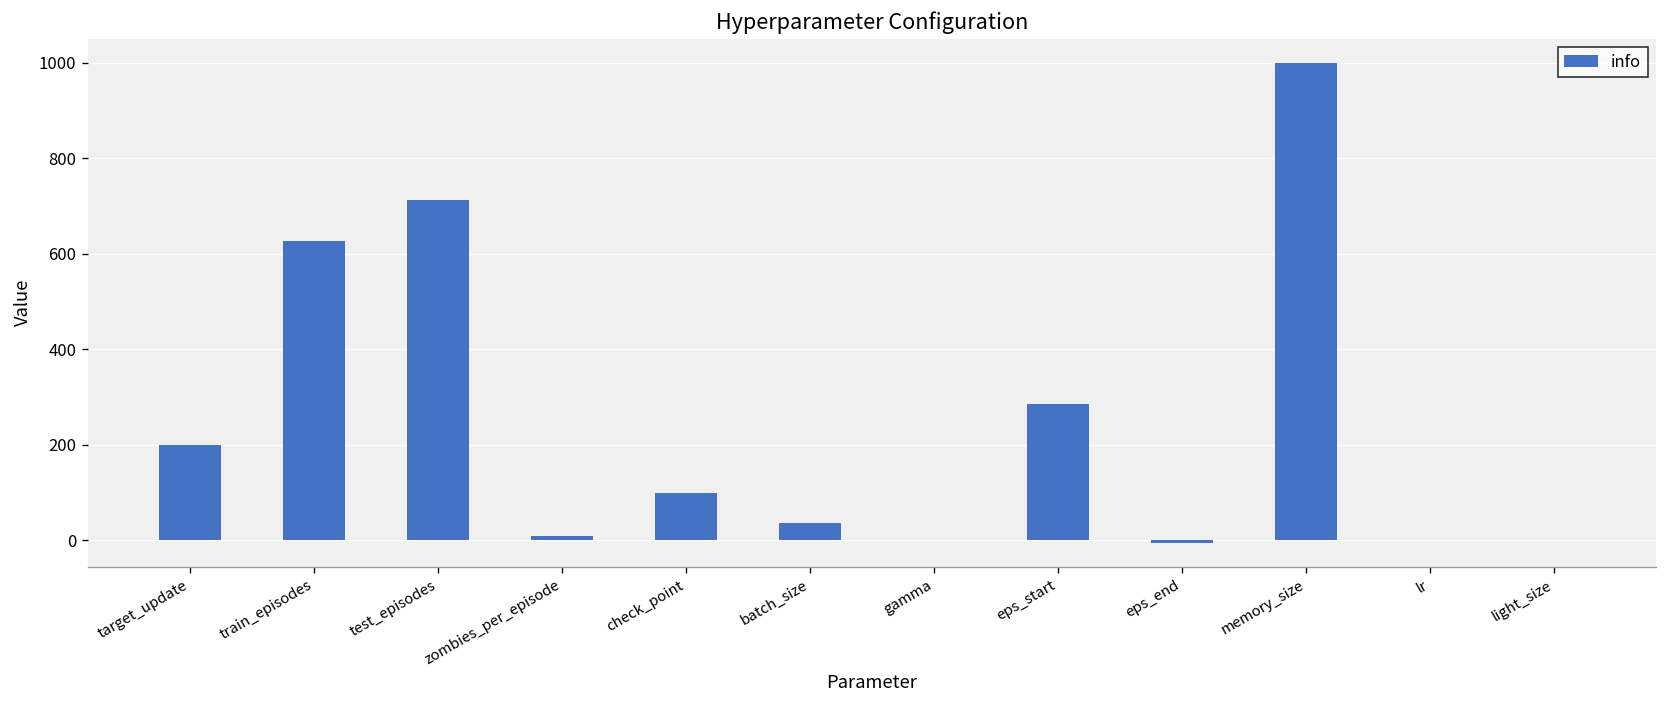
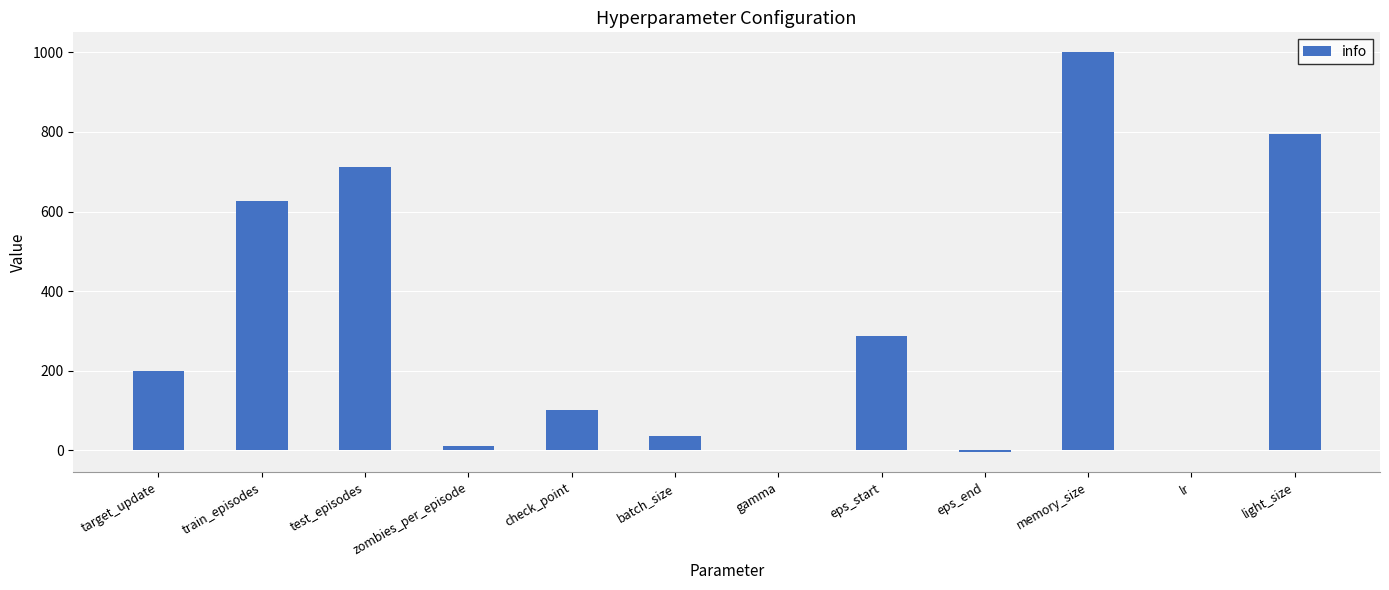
  {
    "target_update": 200,
    "train_episodes": 630,
    "test_episodes": 710,
    "zombies_per_episode": 10,
    "check_point": 100,
    "batch_size": 40,
    "eps_start": 290,
    "memory_size": 1000,
-   "light_size": 0
+   "light_size": 800
  }
